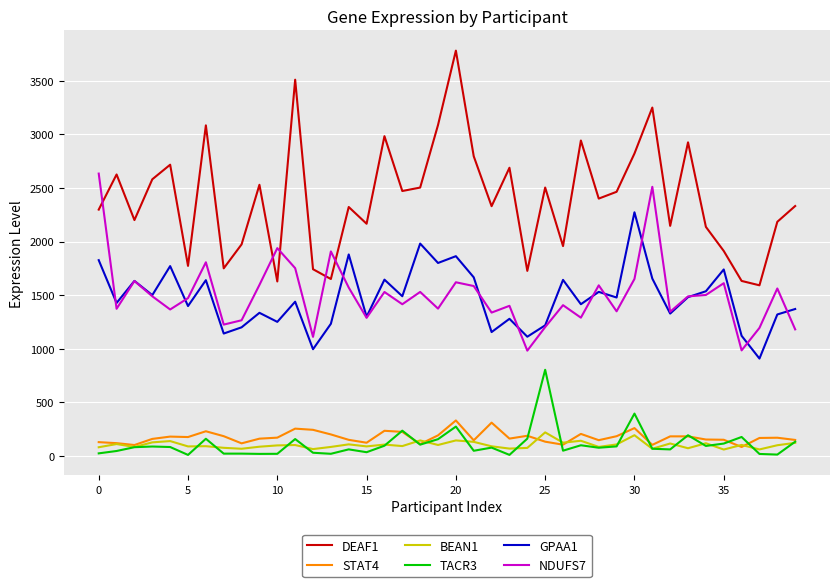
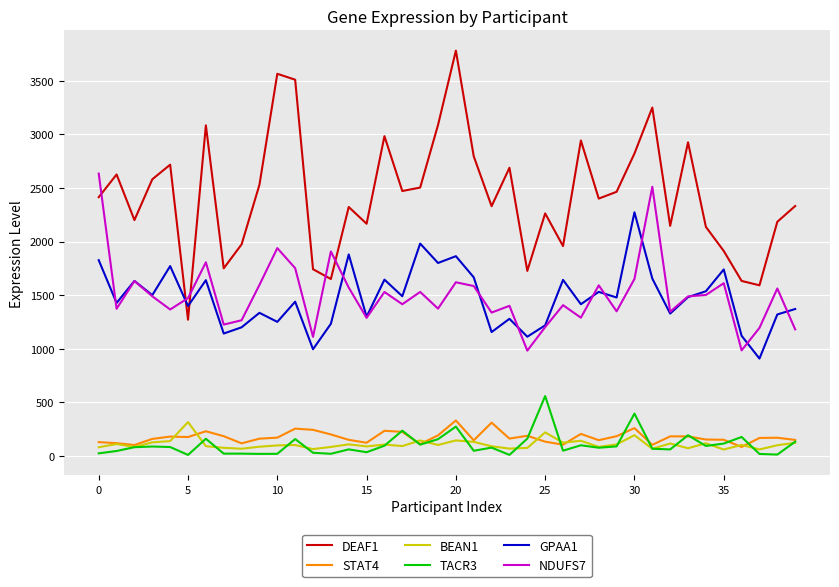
  {
    "DEAF1": {
-     "0": 2300,
-     "5": 1770,
-     "10": 1630,
+     "0": 2410,
+     "5": 1270,
+     "10": 3560,
      "15": 2170,
      "20": 3780,
-     "25": 2500,
+     "25": 2260,
      "30": 2820,
      "35": 1910
    },
    "STAT4": {
      "0": 130,
      "5": 180,
      "10": 170,
      "15": 120,
      "20": 330,
      "25": 130,
      "30": 260,
      "35": 150
    },
    "BEAN1": {
      "0": 80,
-     "5": 90,
+     "5": 320,
      "10": 100,
      "15": 90,
      "20": 150,
      "25": 220,
      "30": 190,
      "35": 60
    },
    "TACR3": {
      "0": 20,
      "5": 10,
      "10": 20,
      "15": 40,
      "20": 270,
-     "25": 800,
+     "25": 560,
      "30": 400,
      "35": 120
    },
    "GPAA1": {
      "0": 1830,
      "5": 1400,
      "10": 1250,
      "20": 1860,
      "30": 2270,
      "35": 1740
    },
    "NDUFS7": {
      "0": 2630,
      "5": 1470,
      "10": 1940,
      "20": 1620,
      "30": 1650,
      "35": 1610
    }
  }
